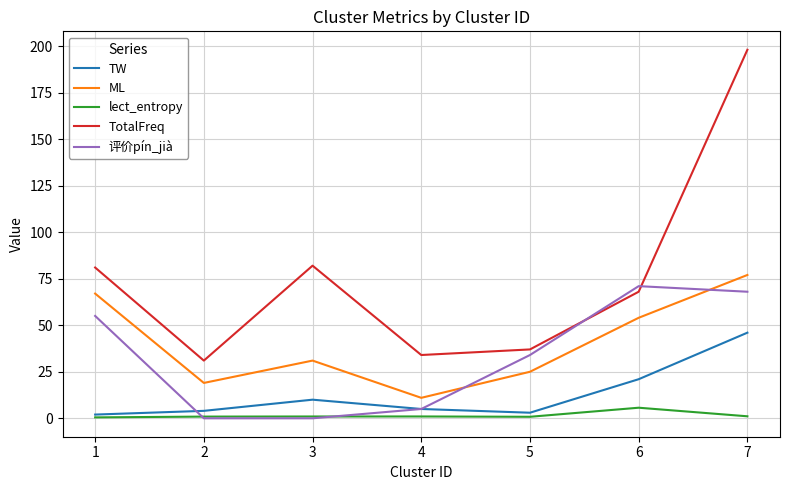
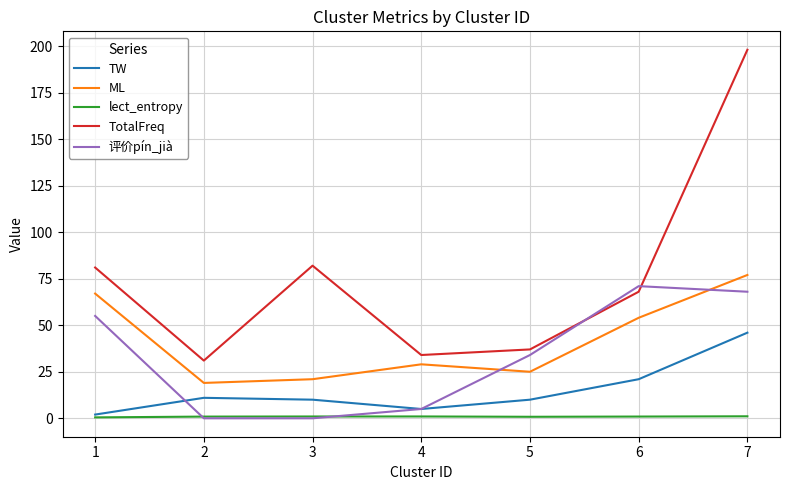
  {
    "TW": {
      "1": 2,
-     "2": 4,
+     "2": 11,
      "3": 10,
-     "5": 3,
+     "5": 10,
      "6": 21,
      "7": 46
    },
    "ML": {
      "1": 67,
      "2": 19,
-     "3": 31,
-     "4": 11,
+     "3": 21,
+     "4": 29,
      "5": 25,
      "6": 54,
      "7": 77
    },
    "lect_entropy": {
      "1": 0,
      "4": 1,
      "5": 1,
-     "6": 6,
+     "6": 1,
      "7": 1
    },
    "TotalFreq": {
      "1": 81,
      "2": 31,
      "3": 82,
      "4": 34,
      "5": 37,
      "6": 68,
      "7": 198
    },
    "评价pín_jià": {
      "1": 55,
      "5": 34,
      "6": 71,
      "7": 68
    }
  }
